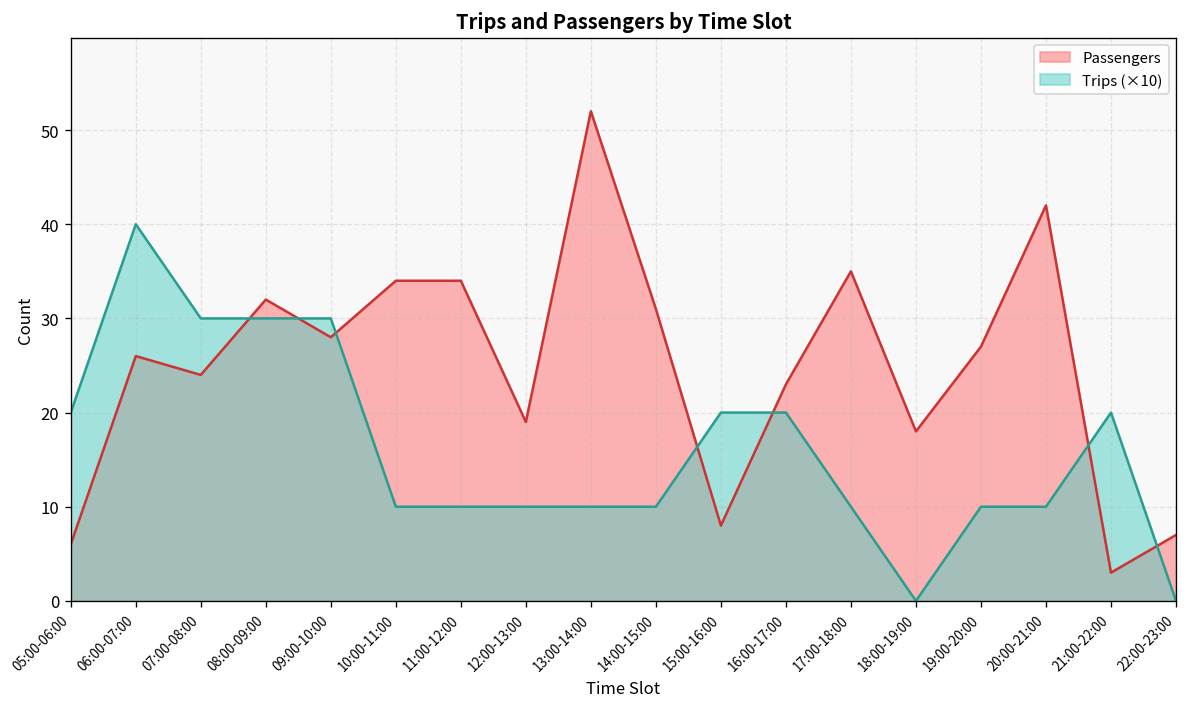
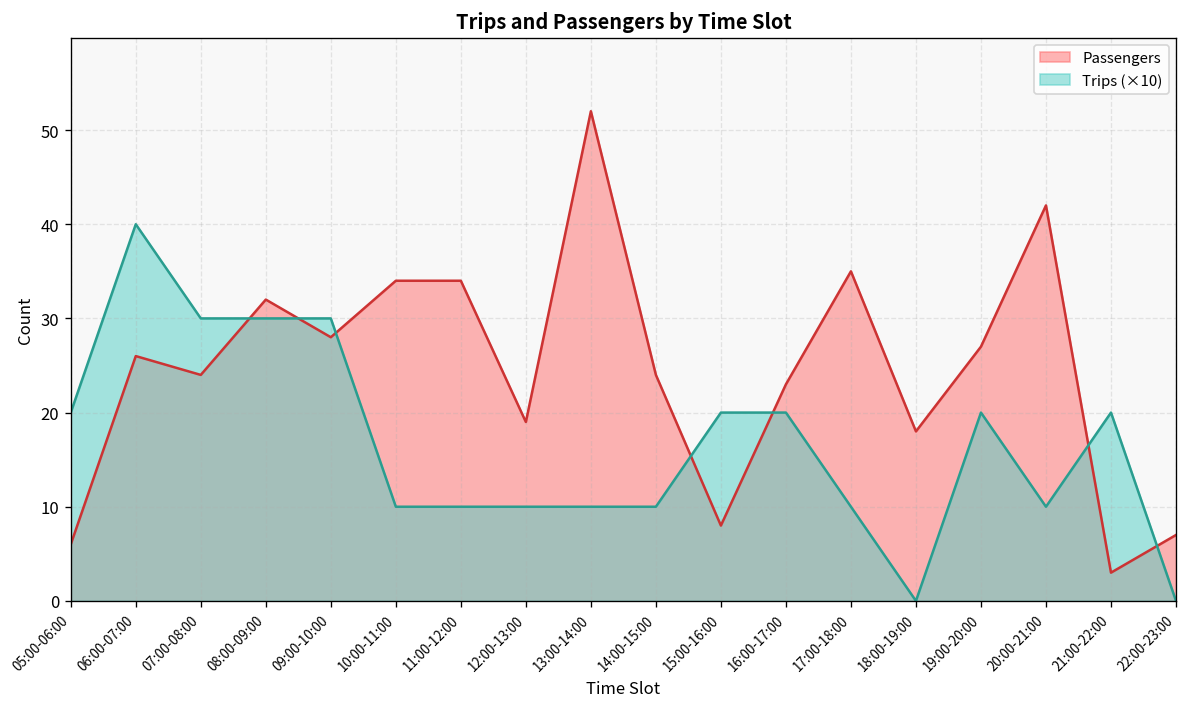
  {
    "Passengers": {
      "05:00-06:00": 6,
      "06:00-07:00": 26,
      "07:00-08:00": 24,
      "08:00-09:00": 32,
      "09:00-10:00": 28,
      "10:00-11:00": 34,
      "11:00-12:00": 34,
      "12:00-13:00": 19,
      "13:00-14:00": 52,
-     "14:00-15:00": 31,
+     "14:00-15:00": 24,
      "15:00-16:00": 8,
      "16:00-17:00": 23,
      "17:00-18:00": 35,
      "18:00-19:00": 18,
      "19:00-20:00": 27,
      "20:00-21:00": 42,
      "21:00-22:00": 3,
      "22:00-23:00": 7
    },
    "Trips (×10)": {
      "05:00-06:00": 20,
      "06:00-07:00": 40,
      "07:00-08:00": 30,
      "08:00-09:00": 30,
      "09:00-10:00": 30,
      "10:00-11:00": 10,
      "11:00-12:00": 10,
      "12:00-13:00": 10,
      "13:00-14:00": 10,
      "14:00-15:00": 10,
      "15:00-16:00": 20,
      "16:00-17:00": 20,
      "17:00-18:00": 10,
      "18:00-19:00": 0,
-     "19:00-20:00": 10,
+     "19:00-20:00": 20,
      "20:00-21:00": 10,
      "21:00-22:00": 20,
      "22:00-23:00": 0
    }
  }
